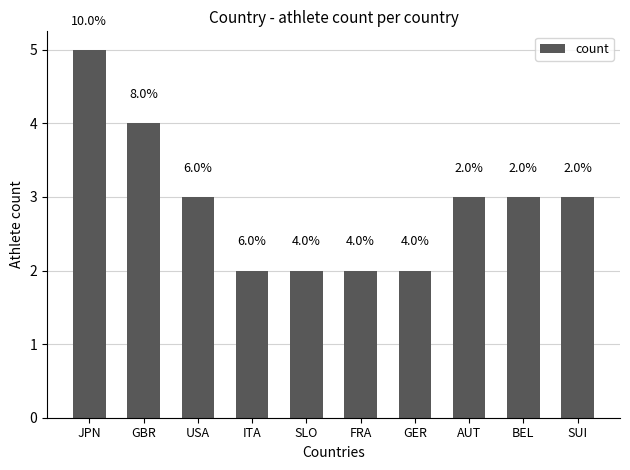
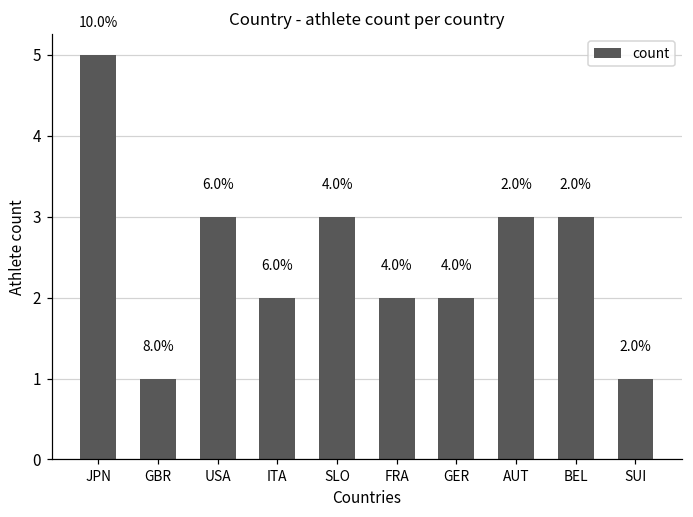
  {
-   "GBR": 4,
-   "SLO": 2,
-   "SUI": 3
+   "GBR": 1,
+   "SLO": 3,
+   "SUI": 1
  }
